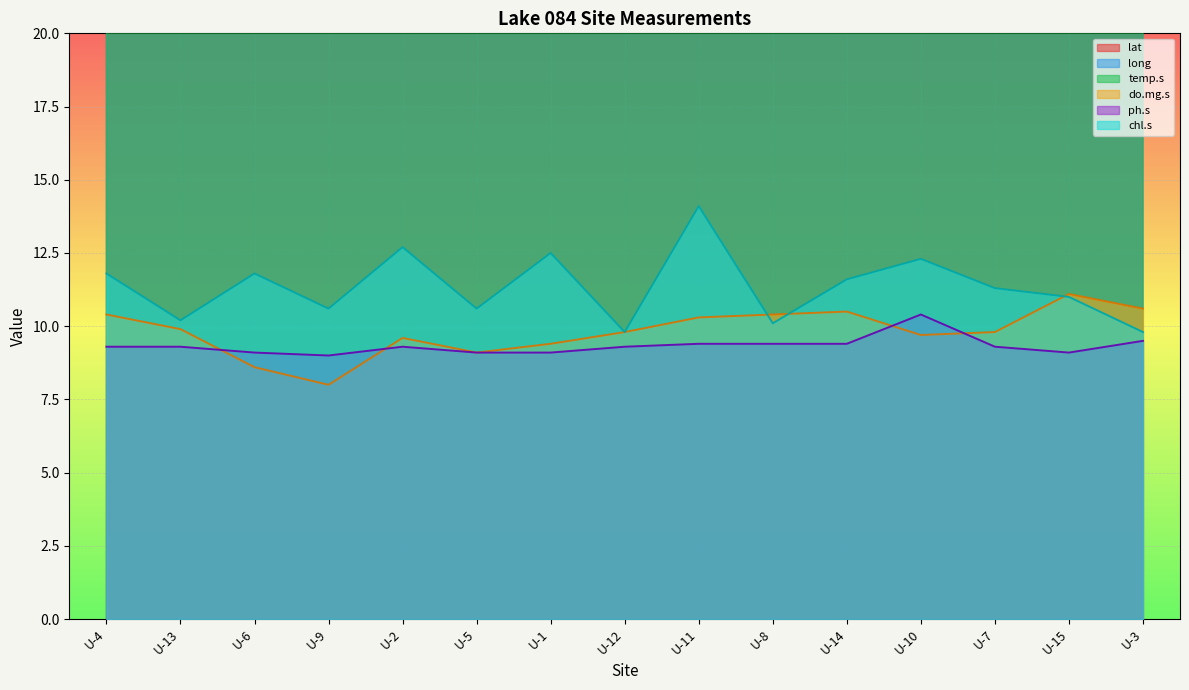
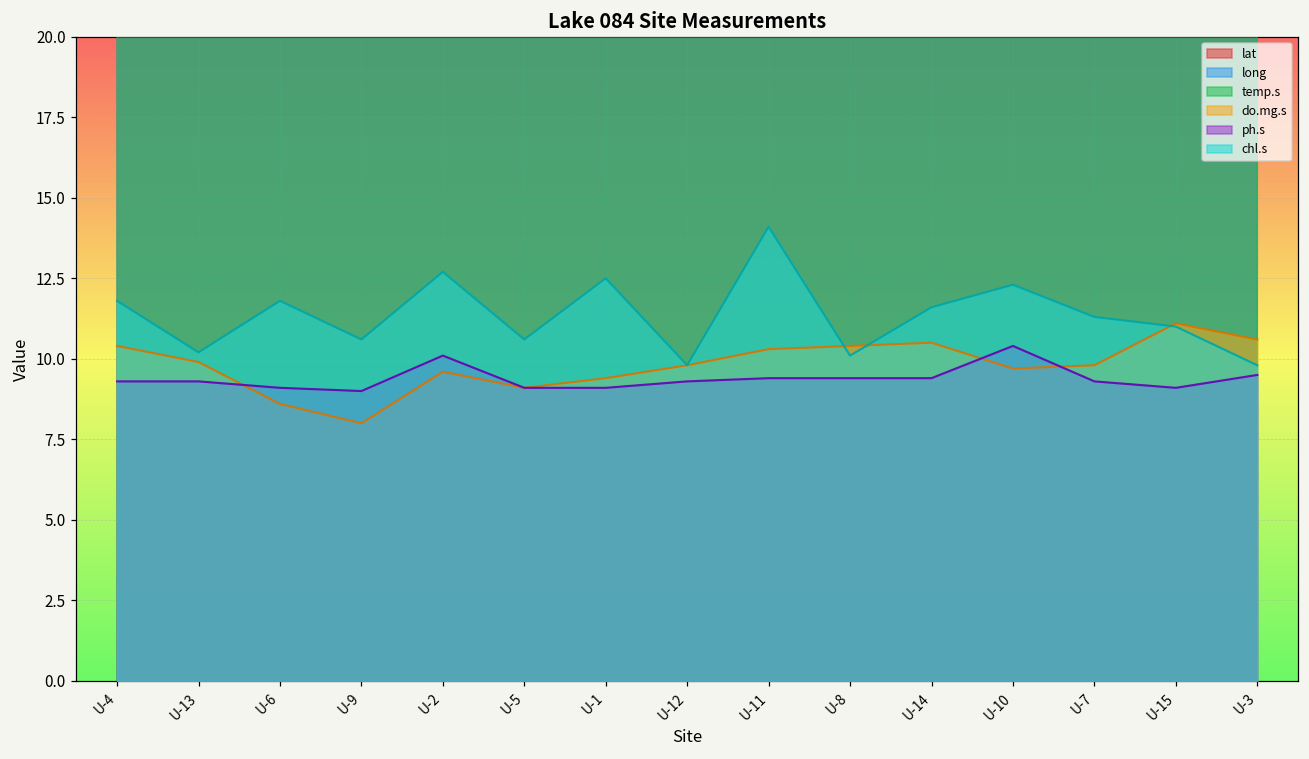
  {
    "do.mg.s": {
      "U-4": 10.4,
      "U-13": 9.9,
      "U-6": 8.6,
      "U-9": 8.0,
      "U-2": 9.6,
      "U-1": 9.4,
      "U-11": 10.3,
      "U-8": 10.4,
      "U-14": 10.5,
      "U-10": 9.7,
      "U-7": 9.8,
      "U-15": 11.1,
      "U-3": 10.6
    },
    "ph.s": {
      "U-4": 9.3,
      "U-13": 9.3,
      "U-6": 9.1,
      "U-9": 9.0,
-     "U-2": 9.3,
+     "U-2": 10.1,
      "U-1": 9.1,
      "U-12": 9.3,
      "U-11": 9.4,
      "U-8": 9.4,
      "U-14": 9.4,
      "U-10": 10.4,
      "U-7": 9.3,
      "U-15": 9.1,
      "U-3": 9.5
    }
  }
